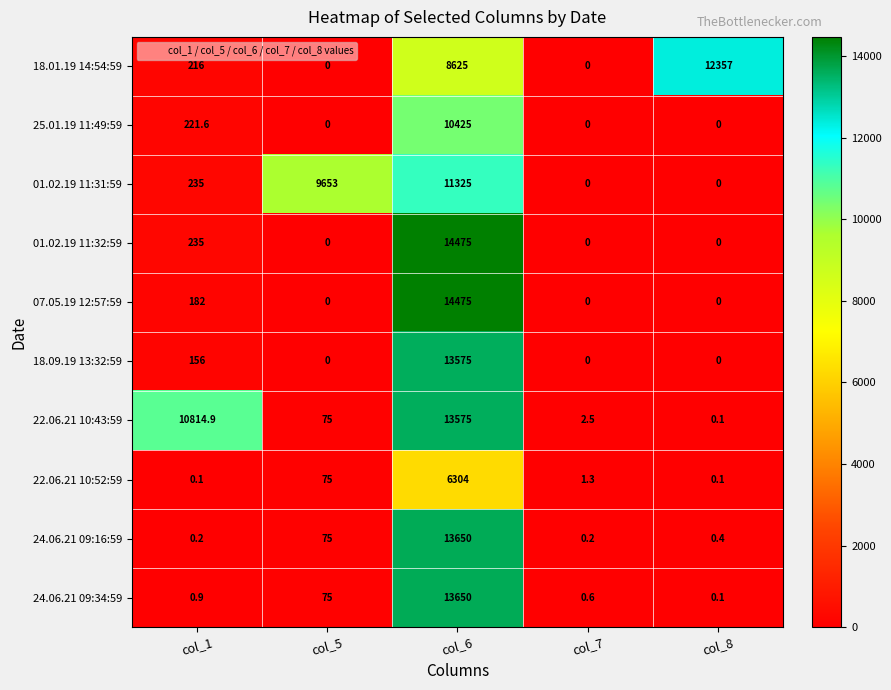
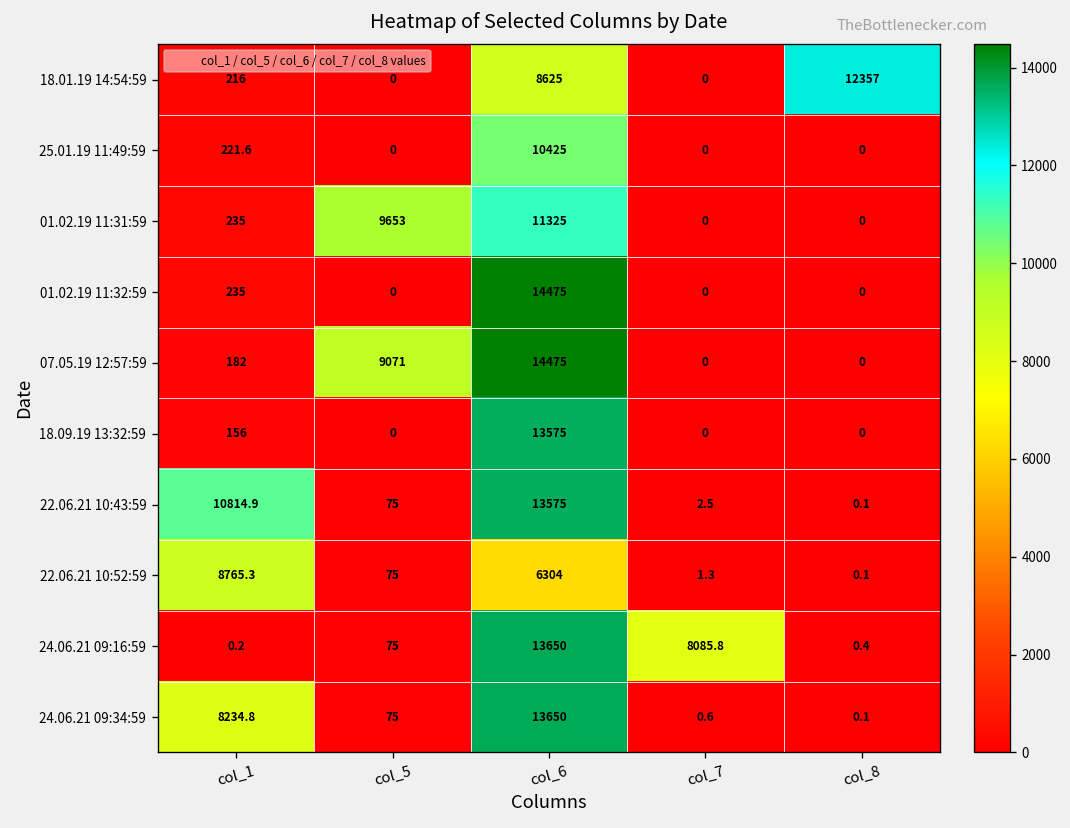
  {
    "18.01.19 14:54:59": {
      "col_1": 216,
      "col_5": 0,
      "col_6": 8625,
      "col_7": 0,
      "col_8": 12357
    },
    "25.01.19 11:49:59": {
      "col_1": 221.6,
      "col_5": 0,
      "col_6": 10425,
      "col_7": 0,
      "col_8": 0
    },
    "01.02.19 11:31:59": {
      "col_1": 235,
      "col_5": 9653,
      "col_6": 11325,
      "col_7": 0,
      "col_8": 0
    },
    "01.02.19 11:32:59": {
      "col_1": 235,
      "col_5": 0,
      "col_6": 14475,
      "col_7": 0,
      "col_8": 0
    },
    "07.05.19 12:57:59": {
      "col_1": 182,
-     "col_5": 0,
+     "col_5": 9071,
      "col_6": 14475,
      "col_7": 0,
      "col_8": 0
    },
    "18.09.19 13:32:59": {
      "col_1": 156,
      "col_5": 0,
      "col_6": 13575,
      "col_7": 0,
      "col_8": 0
    },
    "22.06.21 10:43:59": {
      "col_1": 10814.9,
      "col_5": 75,
      "col_6": 13575,
      "col_7": 2.5,
      "col_8": 0.1
    },
    "22.06.21 10:52:59": {
-     "col_1": 0.1,
+     "col_1": 8765.3,
      "col_5": 75,
      "col_6": 6304,
      "col_7": 1.3,
      "col_8": 0.1
    },
    "24.06.21 09:16:59": {
      "col_1": 0.2,
      "col_5": 75,
      "col_6": 13650,
-     "col_7": 0.2,
+     "col_7": 8085.8,
      "col_8": 0.4
    },
    "24.06.21 09:34:59": {
-     "col_1": 0.9,
+     "col_1": 8234.8,
      "col_5": 75,
      "col_6": 13650,
      "col_7": 0.6,
      "col_8": 0.1
    }
  }
